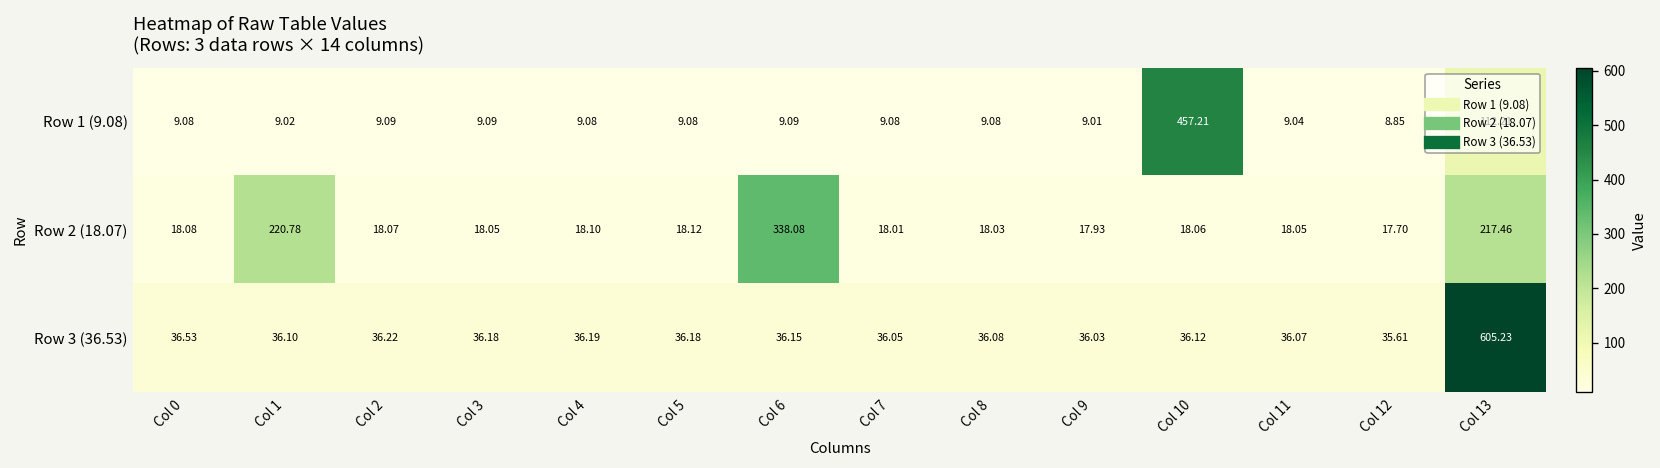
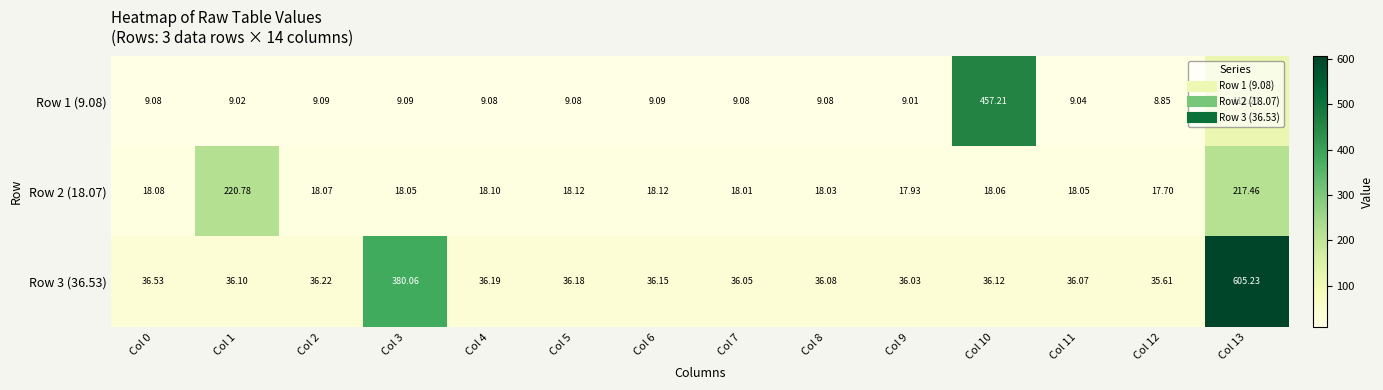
  {
    "Row 1 (9.08)": {
      "Col 0": 9.08,
      "Col 1": 9.02,
      "Col 2": 9.09,
      "Col 3": 9.09,
      "Col 4": 9.08,
      "Col 5": 9.08,
      "Col 6": 9.09,
      "Col 7": 9.08,
      "Col 8": 9.08,
      "Col 9": 9.01,
      "Col 10": 457.21,
      "Col 11": 9.04,
      "Col 12": 8.85
    },
    "Row 2 (18.07)": {
      "Col 0": 18.08,
      "Col 1": 220.78,
      "Col 2": 18.07,
      "Col 3": 18.05,
      "Col 4": 18.10,
      "Col 5": 18.12,
-     "Col 6": 338.08,
+     "Col 6": 18.12,
      "Col 7": 18.01,
      "Col 8": 18.03,
      "Col 9": 17.93,
      "Col 10": 18.06,
      "Col 11": 18.05,
      "Col 12": 17.70,
      "Col 13": 217.46
    },
    "Row 3 (36.53)": {
      "Col 0": 36.53,
      "Col 1": 36.10,
      "Col 2": 36.22,
-     "Col 3": 36.18,
+     "Col 3": 380.06,
      "Col 4": 36.19,
      "Col 5": 36.18,
      "Col 6": 36.15,
      "Col 7": 36.05,
      "Col 8": 36.08,
      "Col 9": 36.03,
      "Col 10": 36.12,
      "Col 11": 36.07,
      "Col 12": 35.61,
      "Col 13": 605.23
    }
  }
